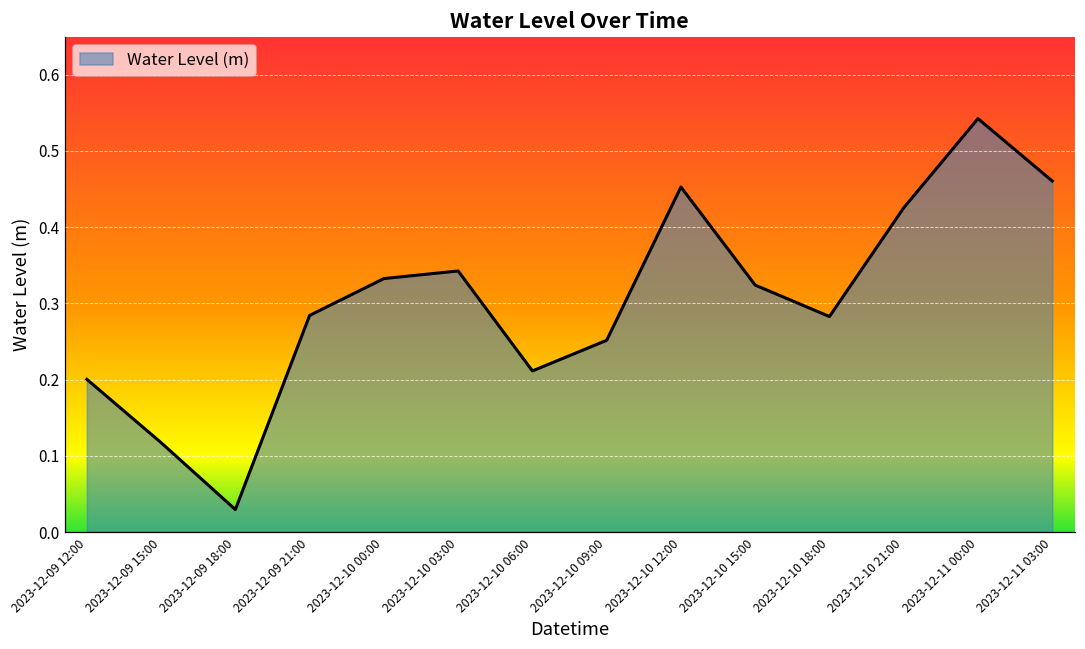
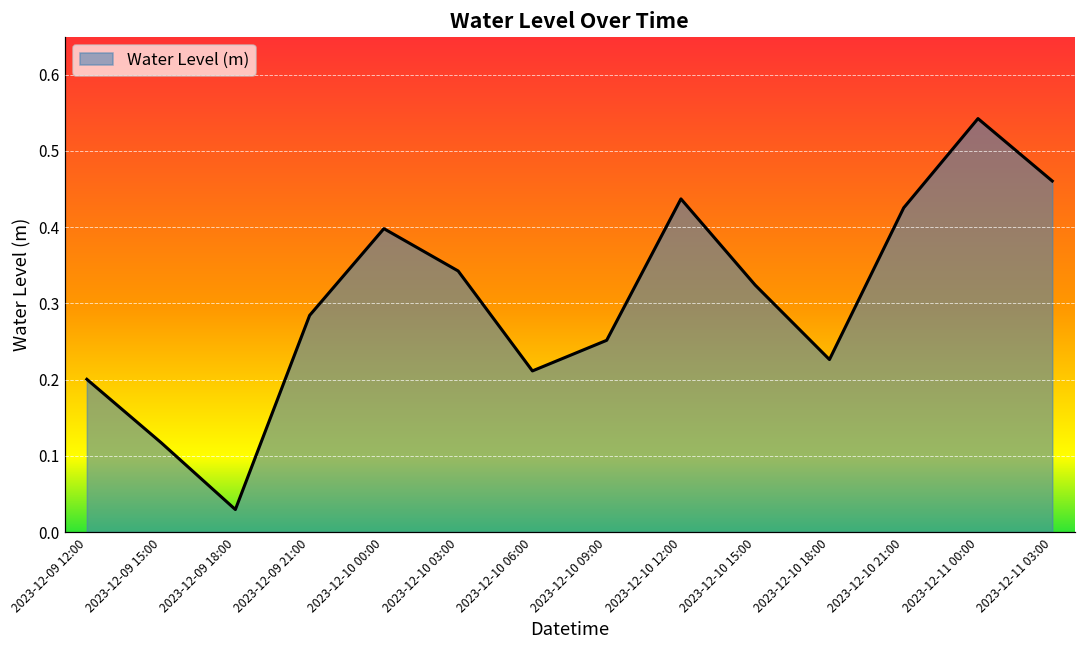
  {
    "2023-12-09 12:00": 0.20,
    "2023-12-09 15:00": 0.12,
    "2023-12-09 18:00": 0.03,
    "2023-12-09 21:00": 0.28,
-   "2023-12-10 00:00": 0.33,
+   "2023-12-10 00:00": 0.40,
    "2023-12-10 03:00": 0.34,
    "2023-12-10 06:00": 0.21,
    "2023-12-10 09:00": 0.25,
-   "2023-12-10 12:00": 0.45,
+   "2023-12-10 12:00": 0.44,
    "2023-12-10 15:00": 0.32,
-   "2023-12-10 18:00": 0.28,
+   "2023-12-10 18:00": 0.23,
    "2023-12-10 21:00": 0.43,
    "2023-12-11 00:00": 0.54,
    "2023-12-11 03:00": 0.46
  }
